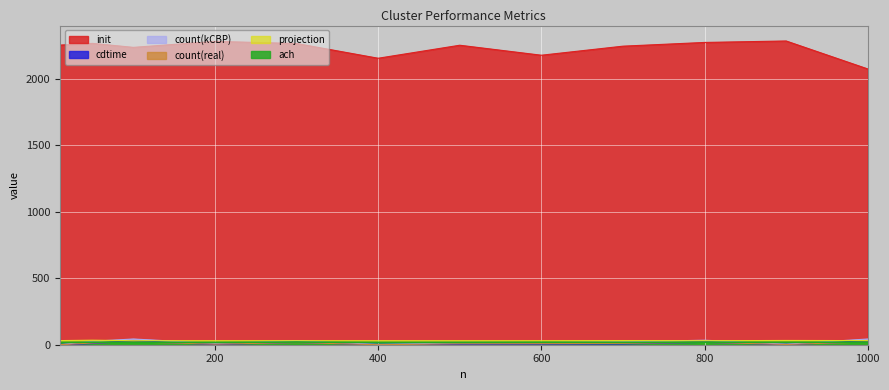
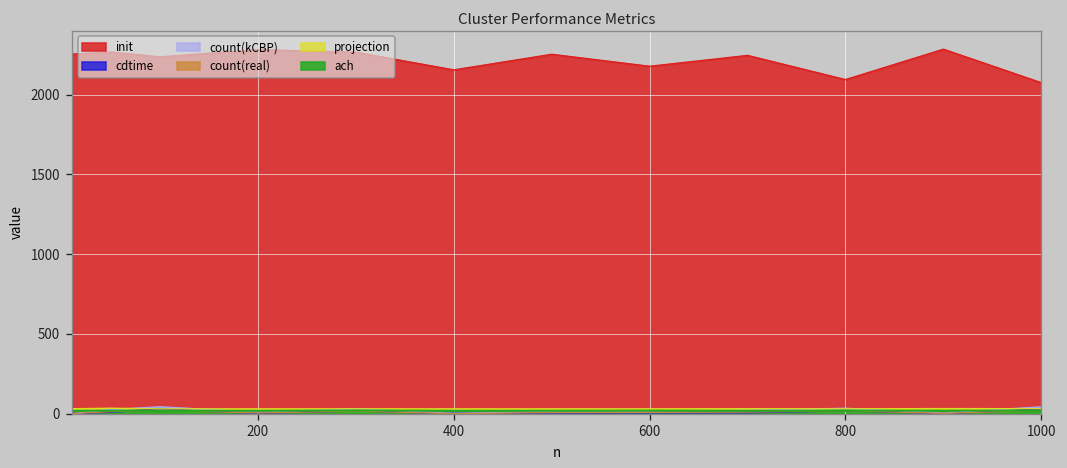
  {
    "init": {
      "400": 2150,
      "600": 2180,
-     "800": 2270,
+     "800": 2090,
      "1000": 2070
    }
  }
